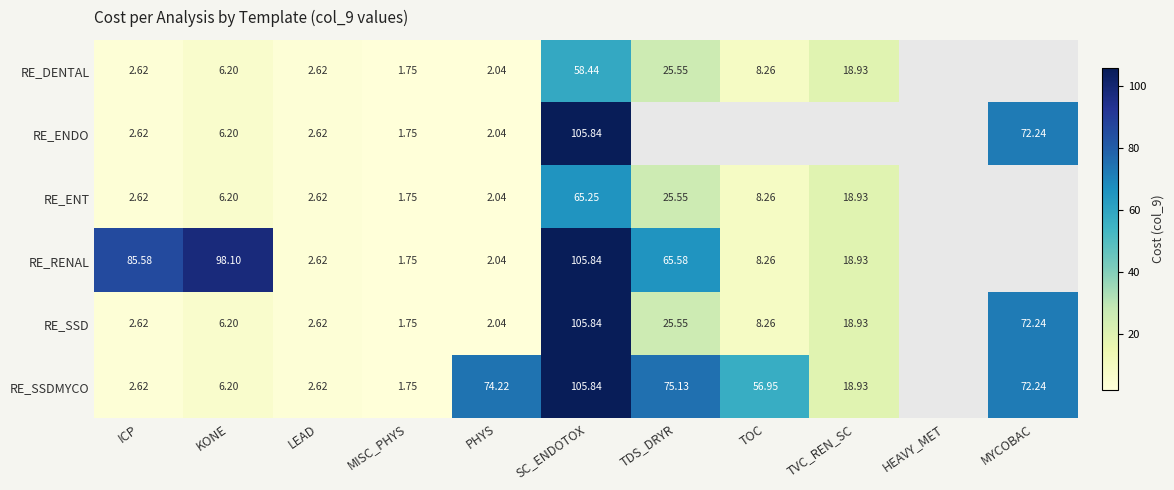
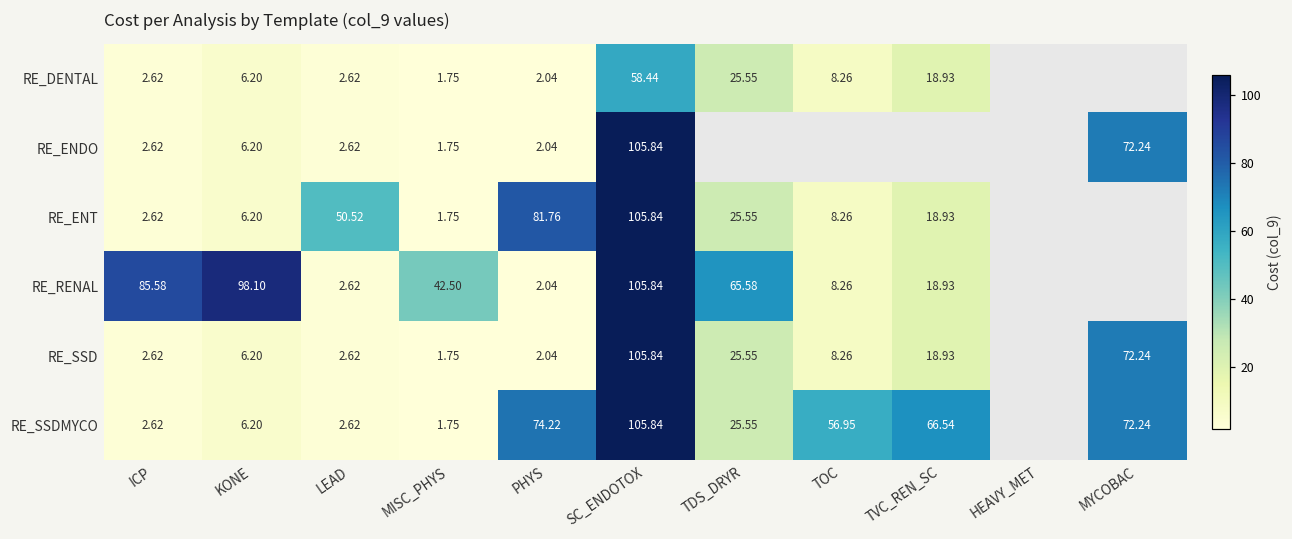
  {
    "RE_DENTAL": {
      "ICP": 2.62,
      "KONE": 6.20,
      "LEAD": 2.62,
      "MISC_PHYS": 1.75,
      "PHYS": 2.04,
      "SC_ENDOTOX": 58.44,
      "TDS_DRYR": 25.55,
      "TOC": 8.26,
      "TVC_REN_SC": 18.93
    },
    "RE_ENDO": {
      "ICP": 2.62,
      "KONE": 6.20,
      "LEAD": 2.62,
      "MISC_PHYS": 1.75,
      "PHYS": 2.04,
      "SC_ENDOTOX": 105.84,
      "MYCOBAC": 72.24
    },
    "RE_ENT": {
      "ICP": 2.62,
      "KONE": 6.20,
-     "LEAD": 2.62,
+     "LEAD": 50.52,
      "MISC_PHYS": 1.75,
-     "PHYS": 2.04,
-     "SC_ENDOTOX": 65.25,
+     "PHYS": 81.76,
+     "SC_ENDOTOX": 105.84,
      "TDS_DRYR": 25.55,
      "TOC": 8.26,
      "TVC_REN_SC": 18.93
    },
    "RE_RENAL": {
      "ICP": 85.58,
      "KONE": 98.10,
      "LEAD": 2.62,
-     "MISC_PHYS": 1.75,
+     "MISC_PHYS": 42.50,
      "PHYS": 2.04,
      "SC_ENDOTOX": 105.84,
      "TDS_DRYR": 65.58,
      "TOC": 8.26,
      "TVC_REN_SC": 18.93
    },
    "RE_SSD": {
      "ICP": 2.62,
      "KONE": 6.20,
      "LEAD": 2.62,
      "MISC_PHYS": 1.75,
      "PHYS": 2.04,
      "SC_ENDOTOX": 105.84,
      "TDS_DRYR": 25.55,
      "TOC": 8.26,
      "TVC_REN_SC": 18.93,
      "MYCOBAC": 72.24
    },
    "RE_SSDMYCO": {
      "ICP": 2.62,
      "KONE": 6.20,
      "LEAD": 2.62,
      "MISC_PHYS": 1.75,
      "PHYS": 74.22,
      "SC_ENDOTOX": 105.84,
-     "TDS_DRYR": 75.13,
+     "TDS_DRYR": 25.55,
      "TOC": 56.95,
-     "TVC_REN_SC": 18.93,
+     "TVC_REN_SC": 66.54,
      "MYCOBAC": 72.24
    }
  }
